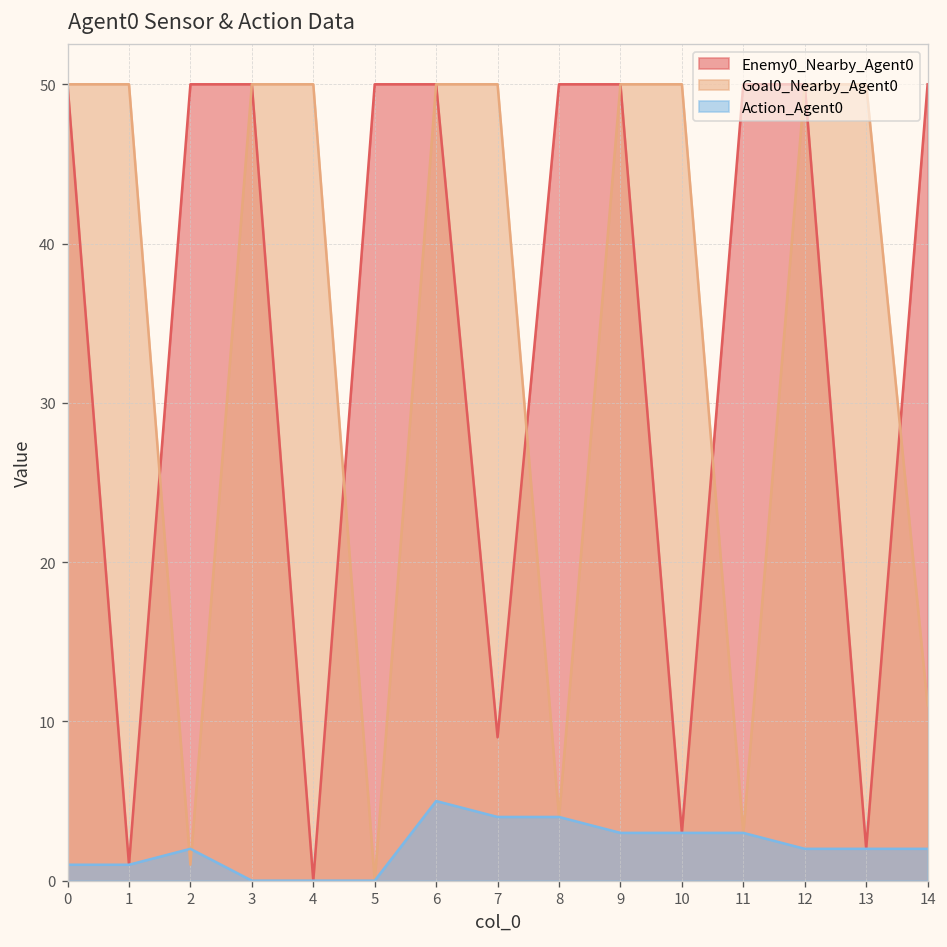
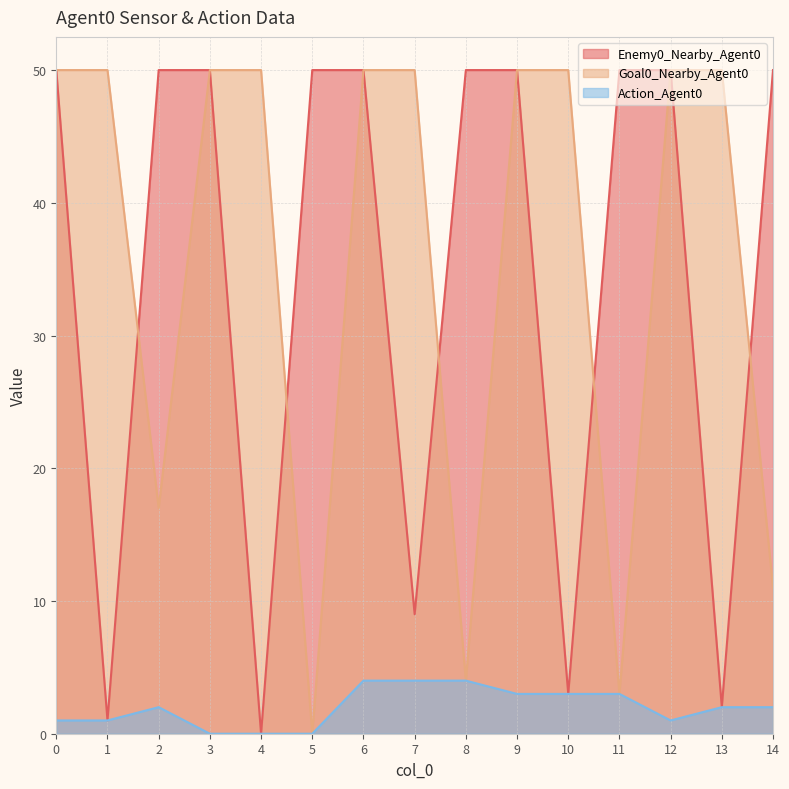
  {
    "Enemy0_Nearby_Agent0": {
      "2": 50,
      "5": 50,
      "7": 9,
      "8": 50,
      "14": 50
    },
    "Goal0_Nearby_Agent0": {
      "1": 50,
-     "2": 1,
+     "2": 17,
      "4": 50,
      "7": 50,
      "10": 50,
      "14": 11
    },
    "Action_Agent0": {
      "0": 1,
      "2": 2,
      "3": 0,
-     "6": 5,
+     "6": 4,
      "7": 4,
      "9": 3,
-     "12": 2,
+     "12": 1,
      "14": 2
    }
  }
